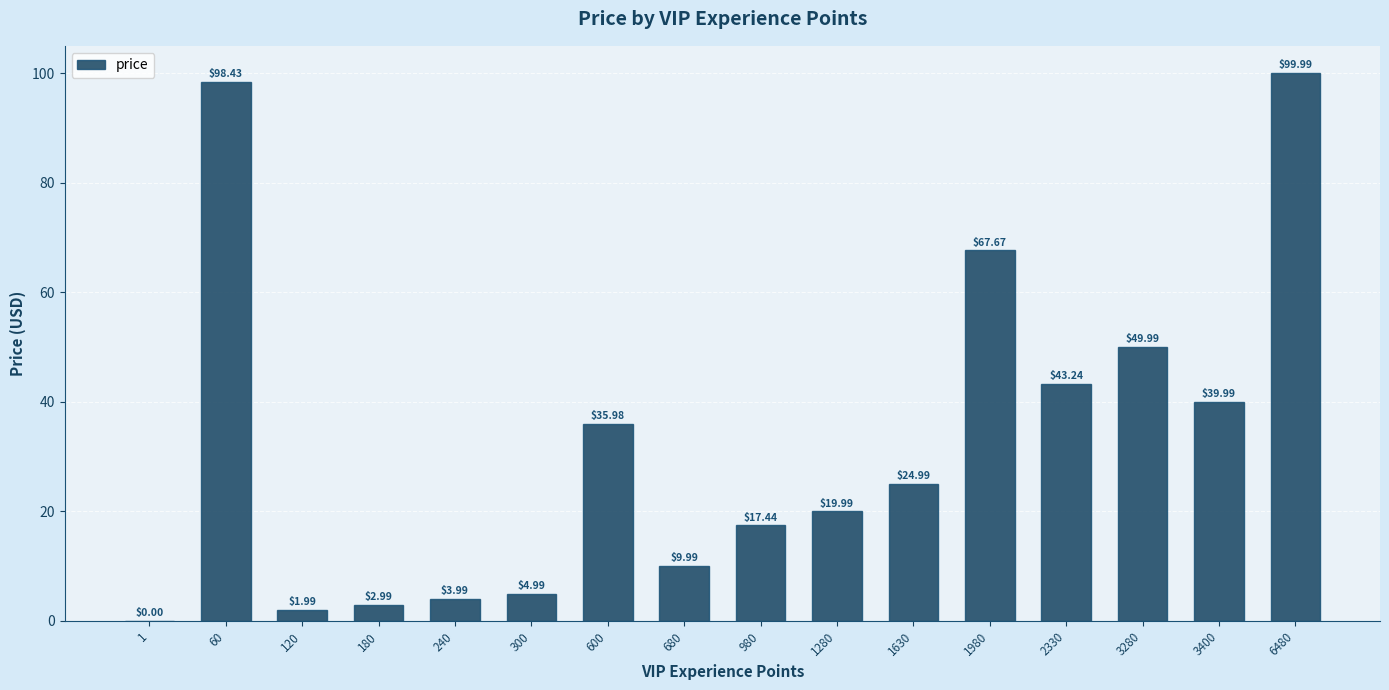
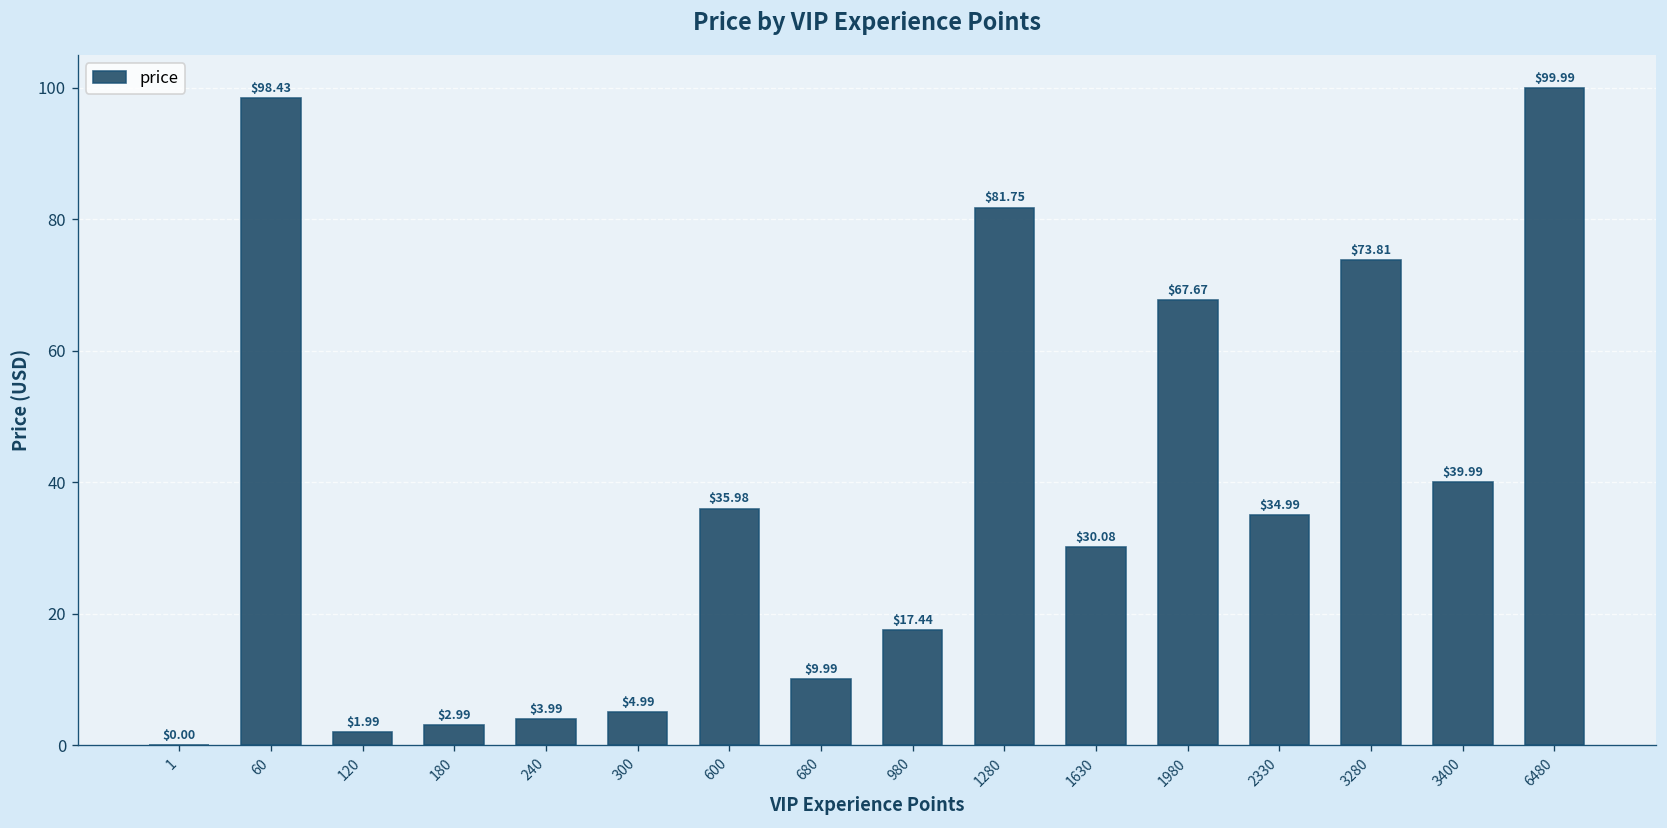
  {
    "1": "$0.00",
    "60": "$98.43",
    "120": "$1.99",
    "180": "$2.99",
    "240": "$3.99",
    "300": "$4.99",
    "600": "$35.98",
    "680": "$9.99",
    "980": "$17.44",
-   "1280": "$19.99",
-   "1630": "$24.99",
+   "1280": "$81.75",
+   "1630": "$30.08",
    "1980": "$67.67",
-   "2330": "$43.24",
-   "3280": "$49.99",
+   "2330": "$34.99",
+   "3280": "$73.81",
    "3400": "$39.99",
    "6480": "$99.99"
  }
